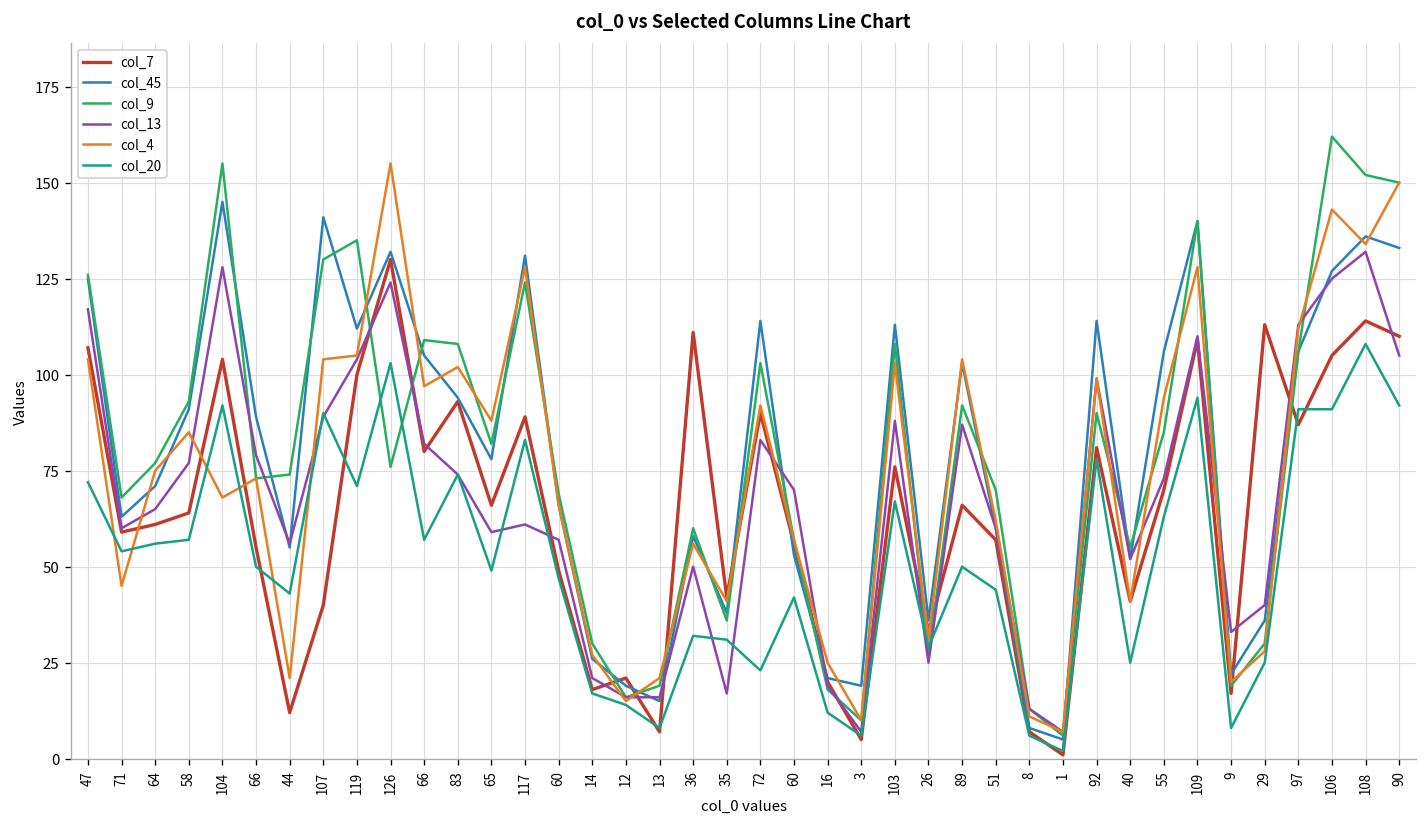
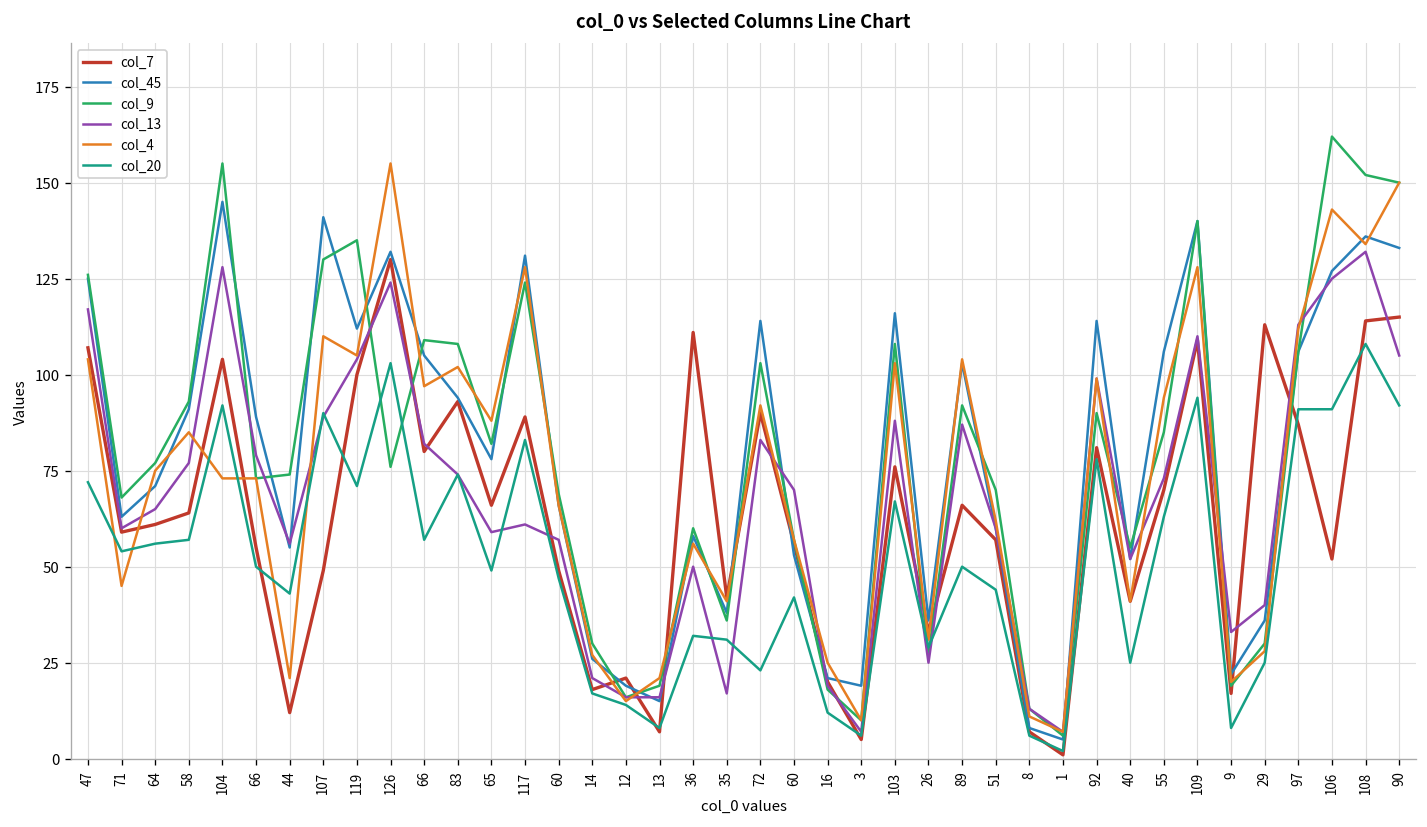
  {
    "col_7": {
      "47": 107,
      "71": 59,
      "64": 61,
      "58": 64,
      "104": 104,
      "44": 12,
-     "107": 40,
+     "107": 49,
      "119": 100,
      "126": 130,
      "83": 93,
      "65": 66,
      "117": 89,
      "14": 18,
      "12": 21,
      "13": 7,
      "36": 111,
      "35": 42,
      "72": 90,
      "16": 20,
      "3": 5,
      "103": 76,
      "26": 33,
      "89": 66,
      "51": 57,
      "8": 7,
      "1": 1,
      "92": 81,
      "55": 70,
      "109": 109,
      "9": 17,
      "29": 113,
      "97": 87,
-     "106": 105,
+     "106": 52,
      "108": 114,
-     "90": 110
+     "90": 115
    },
    "col_45": {
      "47": 125,
      "71": 63,
      "64": 71,
      "58": 91,
      "104": 145,
      "44": 55,
      "107": 141,
      "119": 112,
      "126": 132,
      "83": 94,
      "65": 78,
      "117": 131,
      "14": 26,
      "12": 19,
      "13": 15,
      "36": 58,
      "35": 38,
      "72": 114,
      "16": 21,
      "3": 19,
-     "103": 113,
+     "103": 116,
      "26": 36,
      "89": 103,
      "8": 8,
      "1": 5,
      "92": 114,
      "55": 106,
      "9": 22,
      "29": 36,
      "106": 127,
      "108": 136,
      "90": 133
    },
    "col_13": {
      "47": 117,
      "71": 60,
      "64": 65,
      "58": 77,
      "104": 128,
      "44": 56,
      "107": 89,
      "119": 104,
      "126": 124,
      "65": 59,
      "117": 61,
      "14": 21,
      "13": 16,
      "36": 50,
      "35": 17,
      "72": 83,
      "16": 19,
      "3": 7,
      "103": 88,
      "26": 25,
      "89": 87,
      "55": 73,
      "109": 110,
      "9": 33,
      "29": 40,
      "97": 113,
      "106": 125,
      "108": 132,
      "90": 105
    },
    "col_4": {
      "47": 104,
      "71": 45,
      "64": 75,
      "58": 85,
-     "104": 68,
+     "104": 73,
      "44": 21,
-     "107": 104,
+     "107": 110,
      "119": 105,
      "126": 155,
      "83": 102,
      "65": 88,
      "117": 128,
      "14": 27,
      "12": 15,
      "13": 21,
      "36": 56,
      "35": 41,
      "72": 92,
      "16": 25,
      "103": 103,
      "26": 31,
      "89": 104,
      "51": 62,
      "8": 11,
      "55": 94,
      "109": 128,
      "9": 20,
      "29": 28,
      "97": 112,
      "106": 143,
      "108": 134
    }
  }
